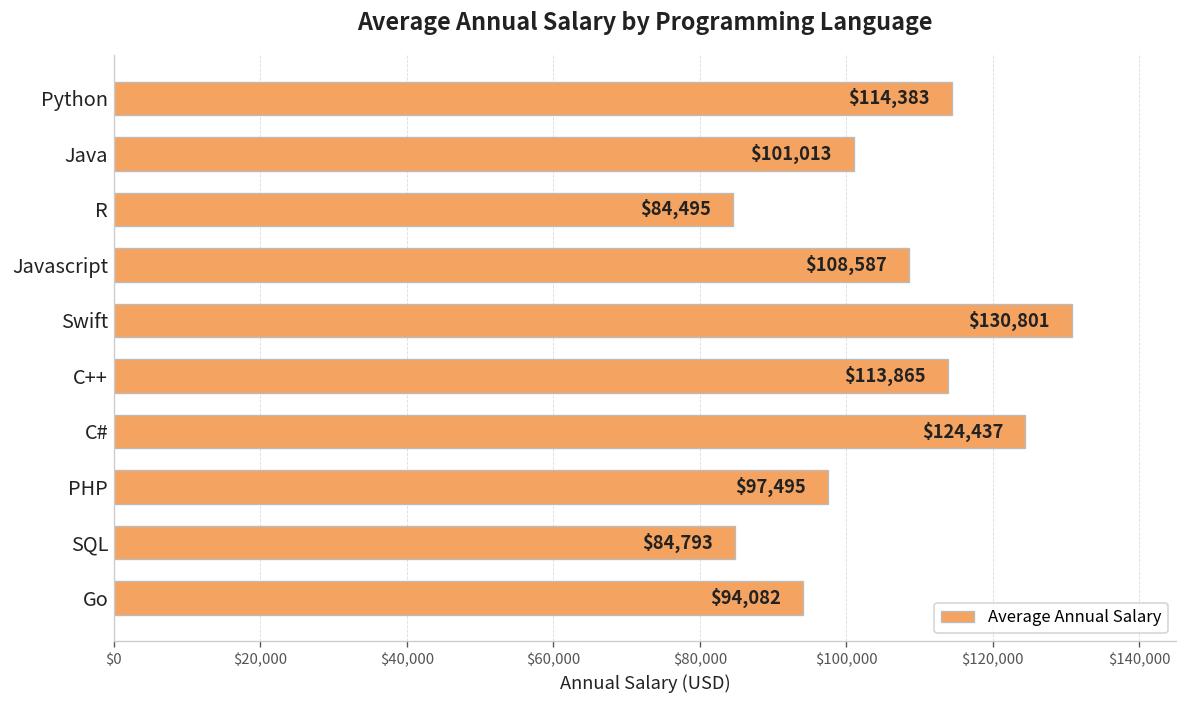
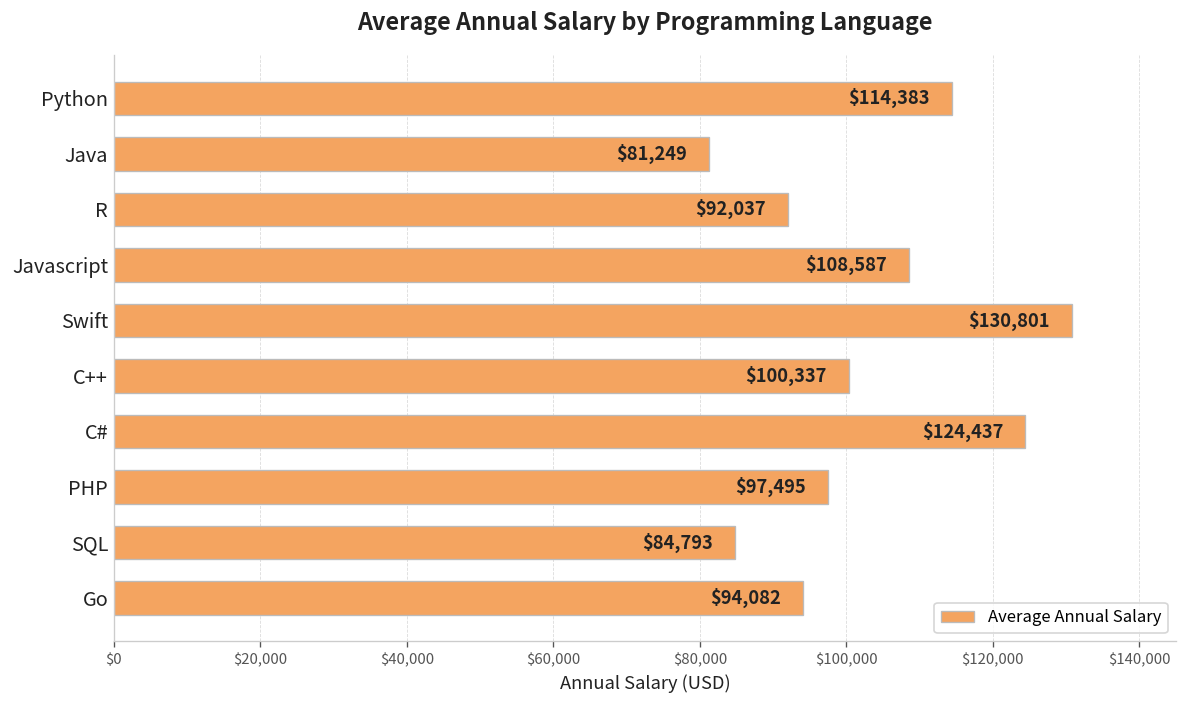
  {
    "Python": "$114,383",
-   "Java": "$101,013",
-   "R": "$84,495",
+   "Java": "$81,249",
+   "R": "$92,037",
    "Javascript": "$108,587",
    "Swift": "$130,801",
-   "C++": "$113,865",
+   "C++": "$100,337",
    "C#": "$124,437",
    "PHP": "$97,495",
    "SQL": "$84,793",
    "Go": "$94,082"
  }
